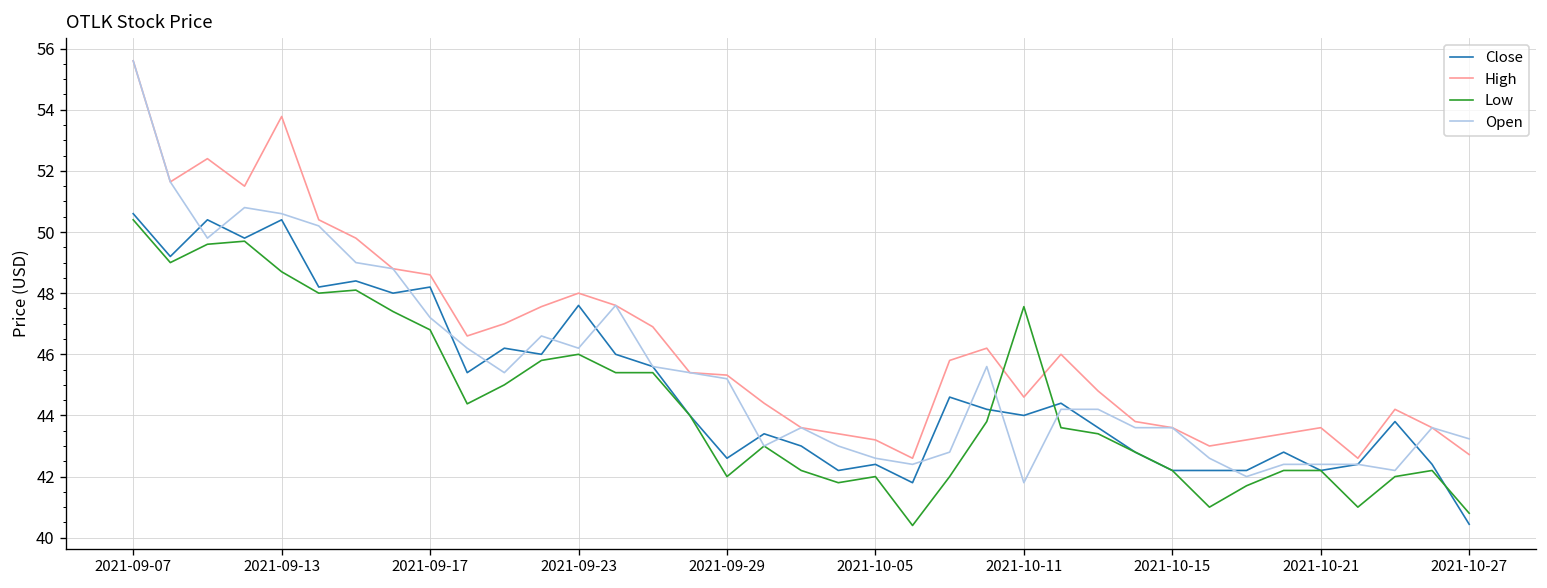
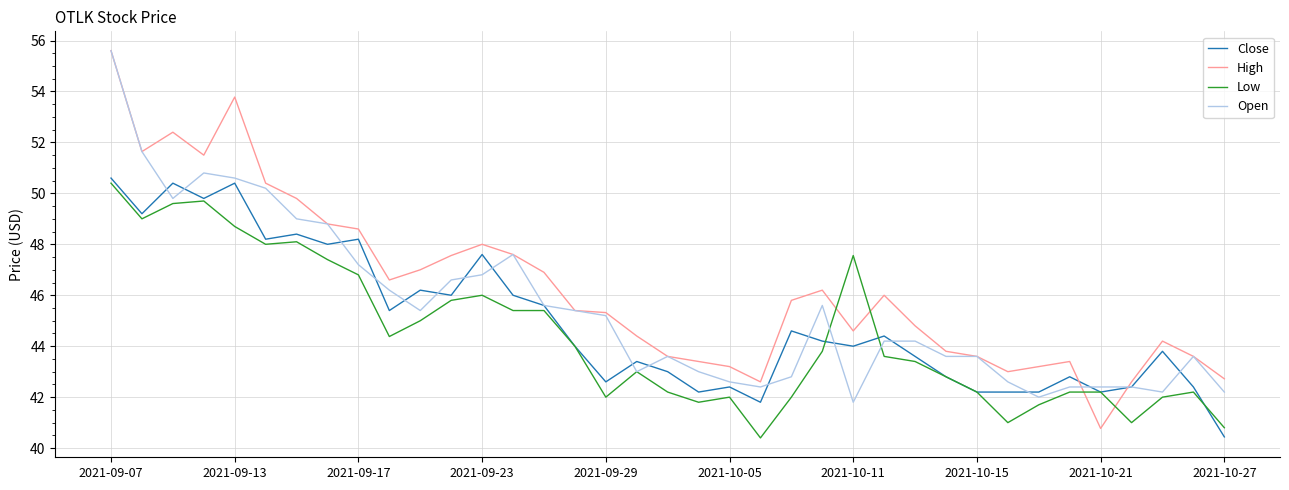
  {
    "Close": {
      "2021-09-07": 50.6,
      "2021-09-13": 50.4,
      "2021-09-17": 48.2,
      "2021-09-23": 47.6,
      "2021-09-29": 42.6,
      "2021-10-05": 42.4,
      "2021-10-11": 44.0,
      "2021-10-27": 40.4
    },
    "High": {
      "2021-09-13": 53.8,
      "2021-09-17": 48.6,
      "2021-09-23": 48.0,
      "2021-09-29": 45.3,
      "2021-10-05": 43.2,
      "2021-10-11": 44.6,
-     "2021-10-21": 43.6,
+     "2021-10-21": 40.8,
      "2021-10-27": 42.7
    },
    "Low": {
      "2021-09-07": 50.4,
      "2021-09-13": 48.7,
      "2021-09-17": 46.8,
      "2021-09-23": 46.0,
      "2021-09-29": 42.0,
      "2021-10-05": 42.0,
      "2021-10-11": 47.6,
      "2021-10-27": 40.8
    },
    "Open": {
      "2021-09-13": 50.6,
      "2021-09-17": 47.2,
-     "2021-09-23": 46.2,
+     "2021-09-23": 46.8,
      "2021-09-29": 45.2,
      "2021-10-05": 42.6,
      "2021-10-11": 41.8,
      "2021-10-21": 42.4,
-     "2021-10-27": 43.2
+     "2021-10-27": 42.2
    }
  }
